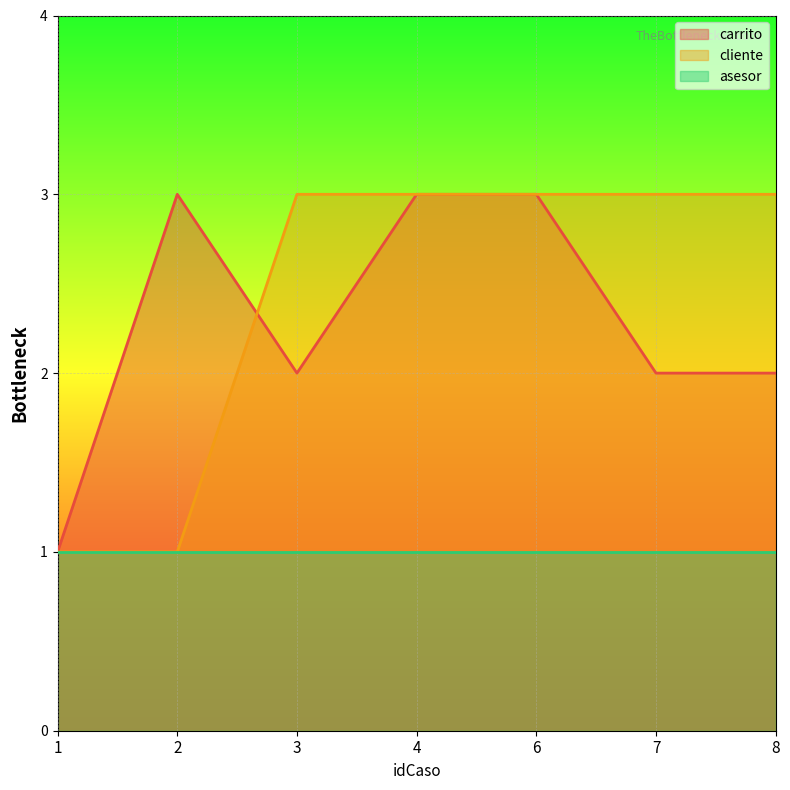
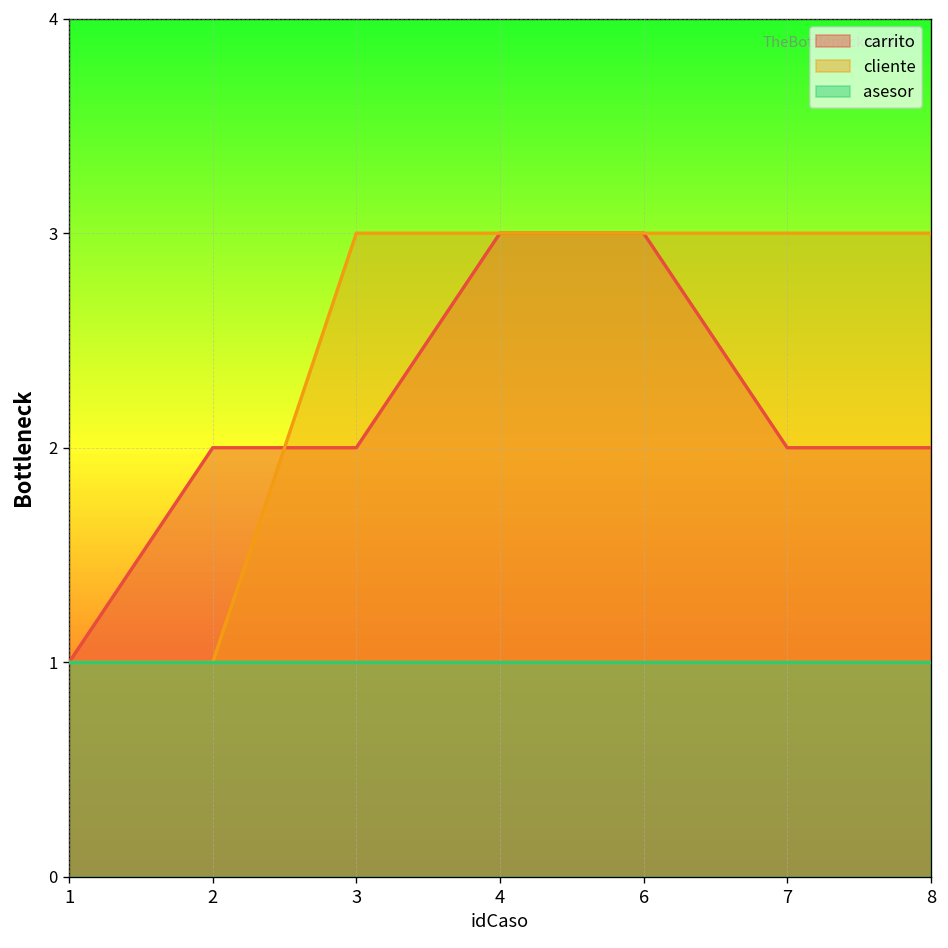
  {
    "carrito": {
-     "2": 3,
+     "2": 2,
      "3": 2,
      "7": 2,
      "8": 2
    },
    "cliente": {
      "3": 3,
      "7": 3,
      "8": 3
    },
    "asesor": {
      "3": 1,
      "4": 1,
      "6": 1,
      "7": 1,
      "8": 1
    }
  }
